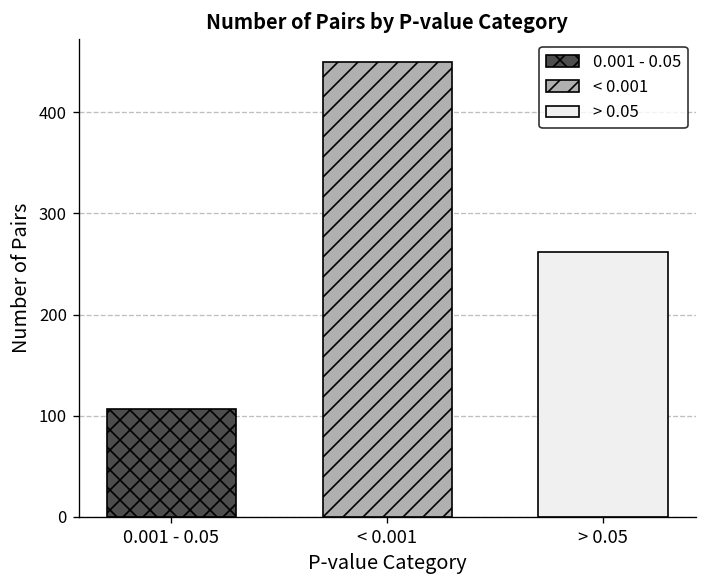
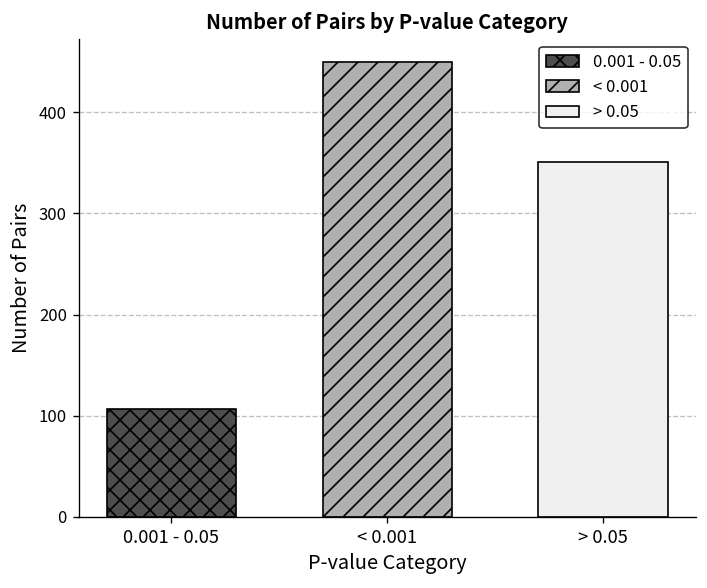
  {
    "0.001 - 0.05": 110,
    "< 0.001": 450,
-   "> 0.05": 260
+   "> 0.05": 350
  }
